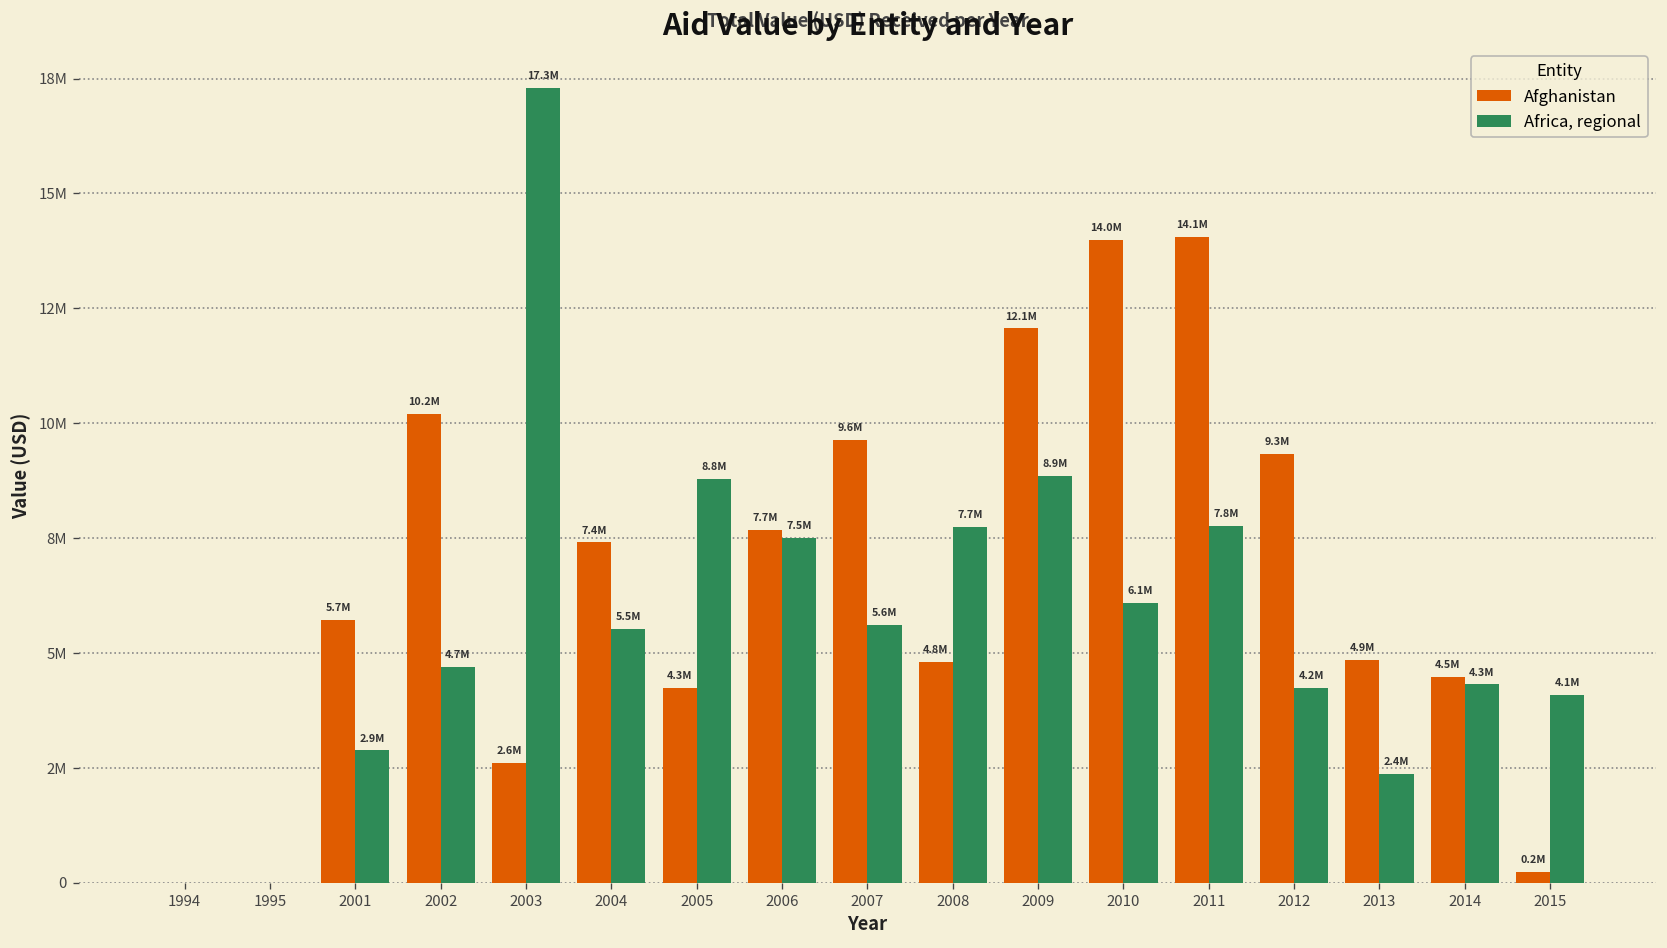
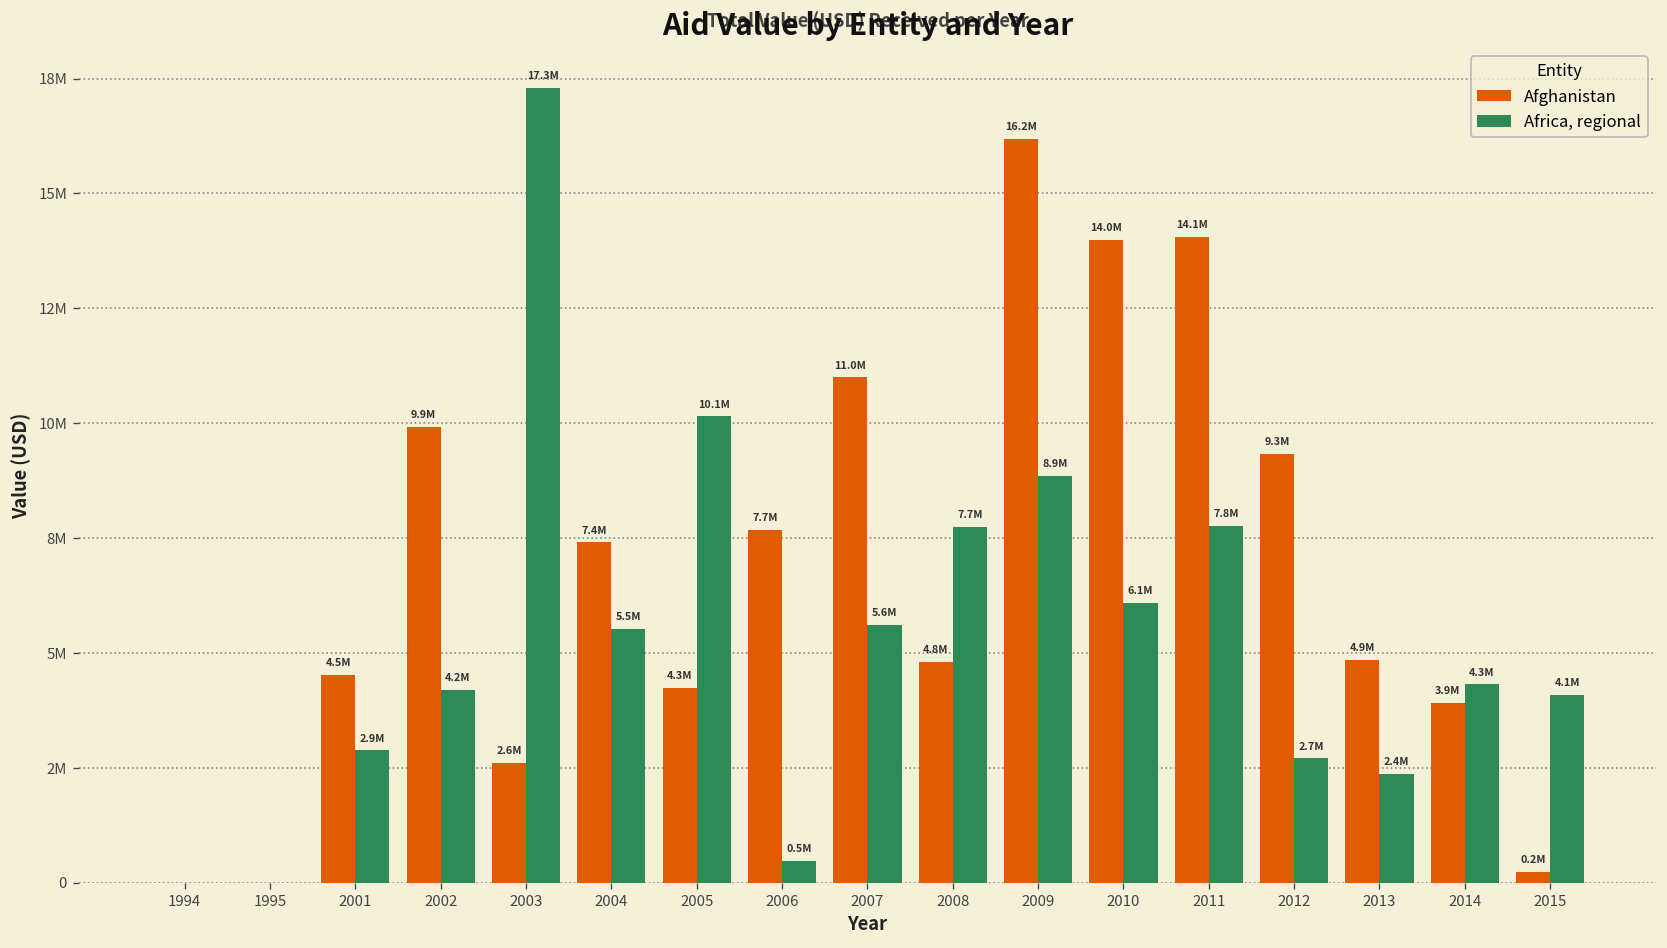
  {
    "Afghanistan": {
-     "2001": "5.7M",
-     "2002": "10.2M",
+     "2001": "4.5M",
+     "2002": "9.9M",
      "2003": "2.6M",
      "2004": "7.4M",
      "2005": "4.3M",
      "2006": "7.7M",
-     "2007": "9.6M",
+     "2007": "11.0M",
      "2008": "4.8M",
-     "2009": "12.1M",
+     "2009": "16.2M",
      "2010": "14.0M",
      "2011": "14.1M",
      "2012": "9.3M",
      "2013": "4.9M",
-     "2014": "4.5M",
+     "2014": "3.9M",
      "2015": "0.2M"
    },
    "Africa, regional": {
      "2001": "2.9M",
-     "2002": "4.7M",
+     "2002": "4.2M",
      "2003": "17.3M",
      "2004": "5.5M",
-     "2005": "8.8M",
-     "2006": "7.5M",
+     "2005": "10.1M",
+     "2006": "0.5M",
      "2007": "5.6M",
      "2008": "7.7M",
      "2009": "8.9M",
      "2010": "6.1M",
      "2011": "7.8M",
-     "2012": "4.2M",
+     "2012": "2.7M",
      "2013": "2.4M",
      "2014": "4.3M",
      "2015": "4.1M"
    }
  }
